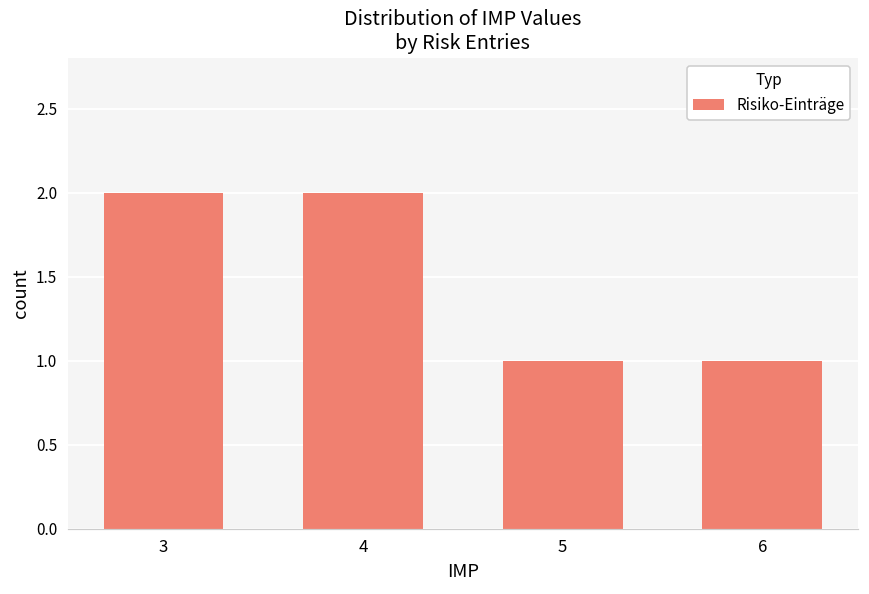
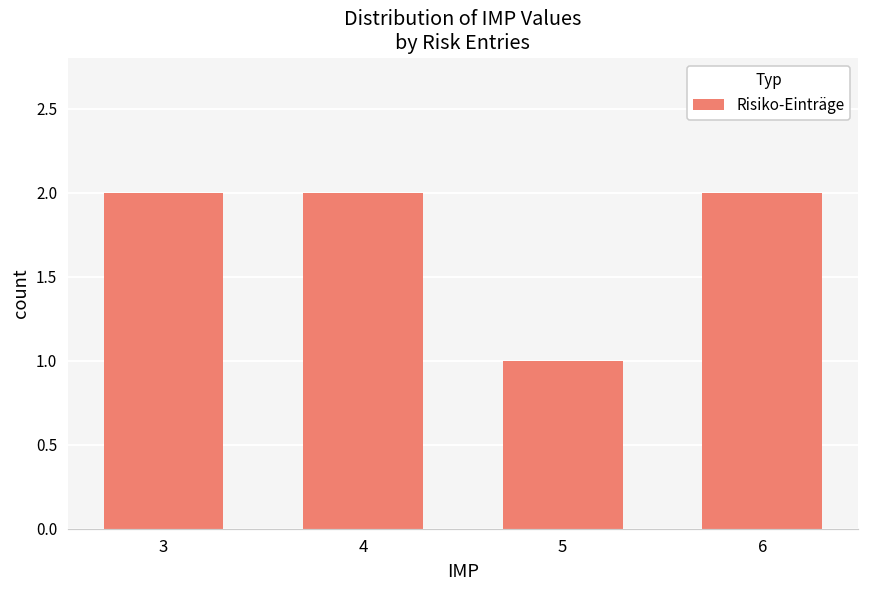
  {
    "3": 2,
    "4": 2,
    "5": 1,
-   "6": 1
+   "6": 2
  }
